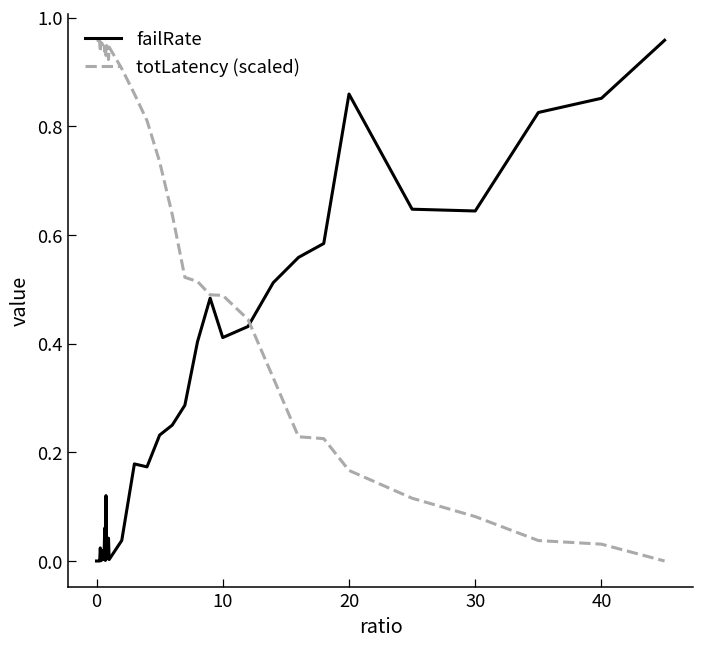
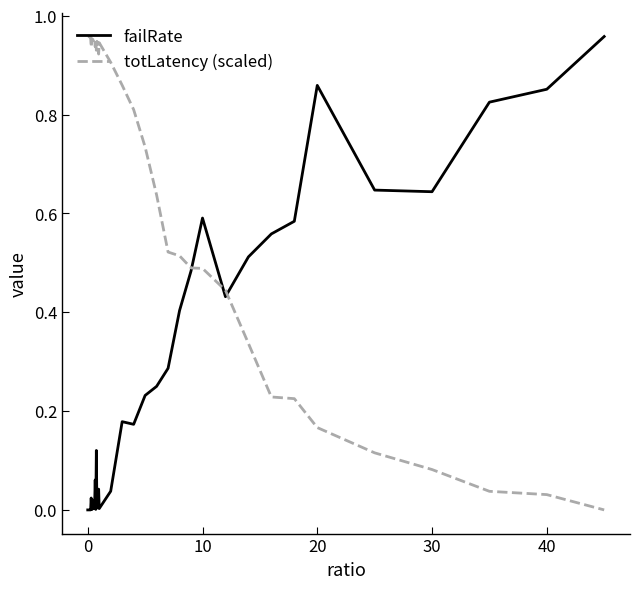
  {
    "failRate": {
      "0": 0.00,
-     "10": 0.41,
+     "10": 0.59,
      "20": 0.86,
      "30": 0.64,
      "40": 0.85
    },
    "totLatency (scaled)": {
      "0": 0.96,
      "10": 0.49,
      "20": 0.17,
      "30": 0.08,
      "40": 0.03
    }
  }
